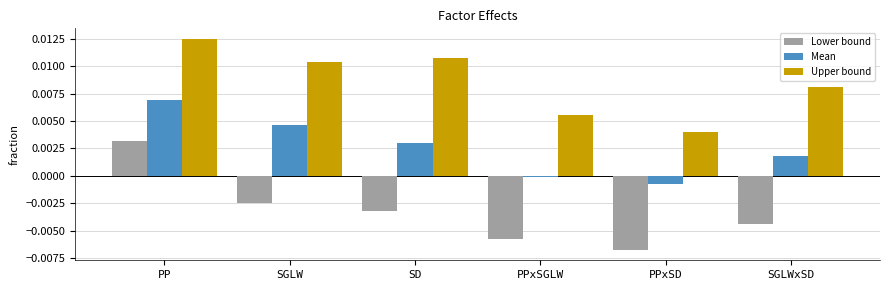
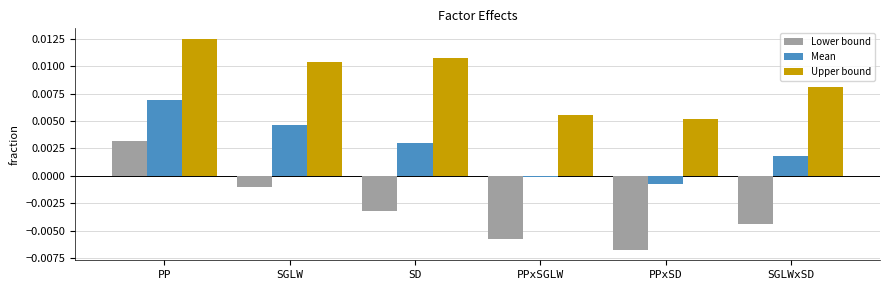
  {
    "Lower bound": {
      "PP": 0.0032,
-     "SGLW": -0.0025,
+     "SGLW": -0.0010,
      "SD": -0.0032,
      "PPxSGLW": -0.0058,
      "PPxSD": -0.0068,
      "SGLWxSD": -0.0044
    },
    "Mean": {
      "PP": 0.0069,
      "SGLW": 0.0047,
      "SD": 0.0030,
      "PPxSD": -0.0008,
      "SGLWxSD": 0.0019
    },
    "Upper bound": {
      "PP": 0.0125,
      "SGLW": 0.0104,
      "SD": 0.0107,
      "PPxSGLW": 0.0055,
-     "PPxSD": 0.0040,
+     "PPxSD": 0.0052,
      "SGLWxSD": 0.0081
    }
  }
